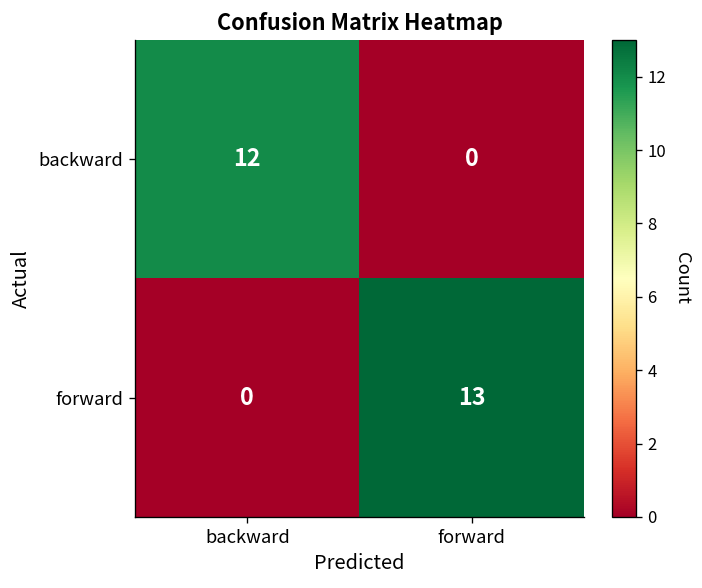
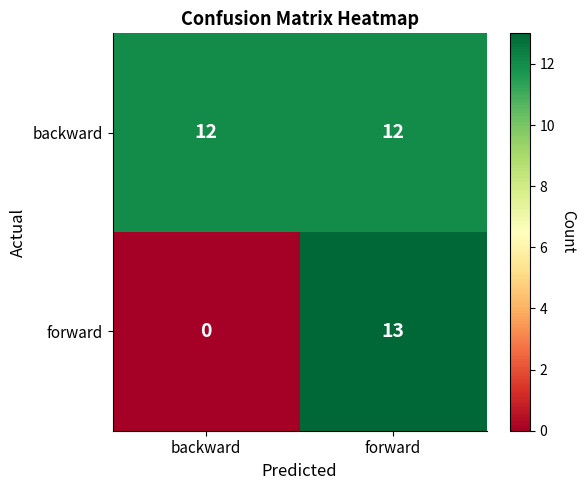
  {
    "backward": {
      "backward": 12,
-     "forward": 0
+     "forward": 12
    },
    "forward": {
      "backward": 0,
      "forward": 13
    }
  }
